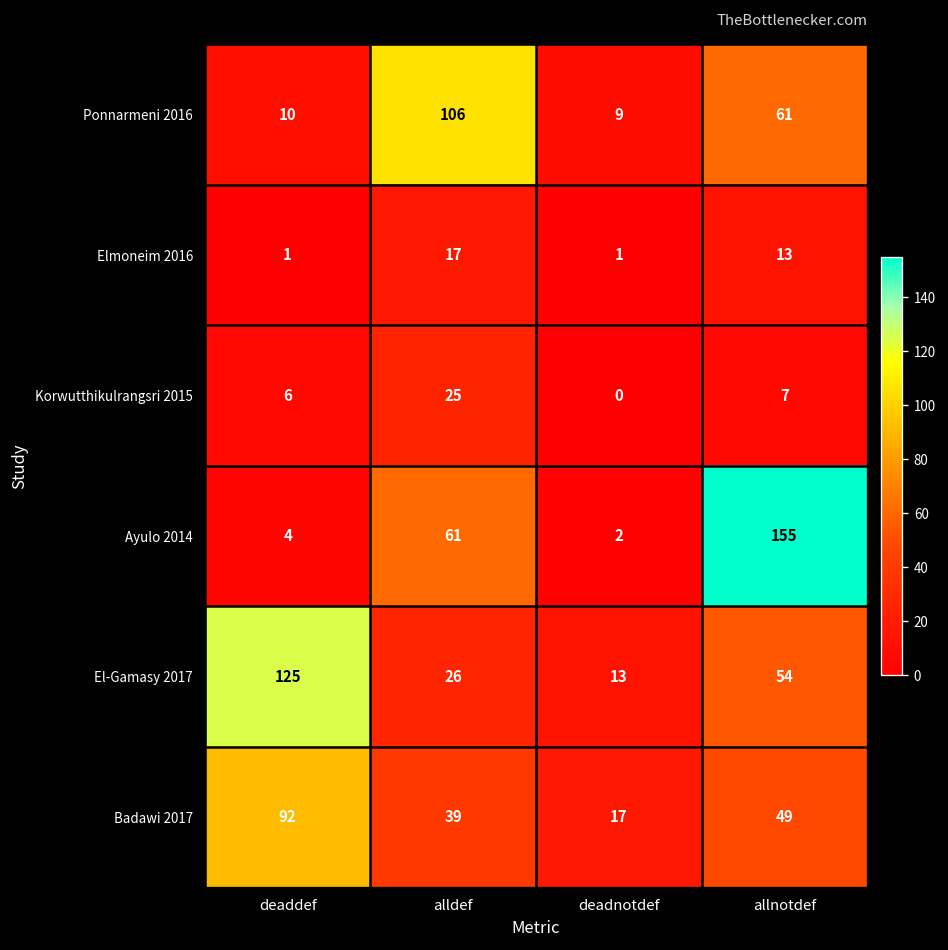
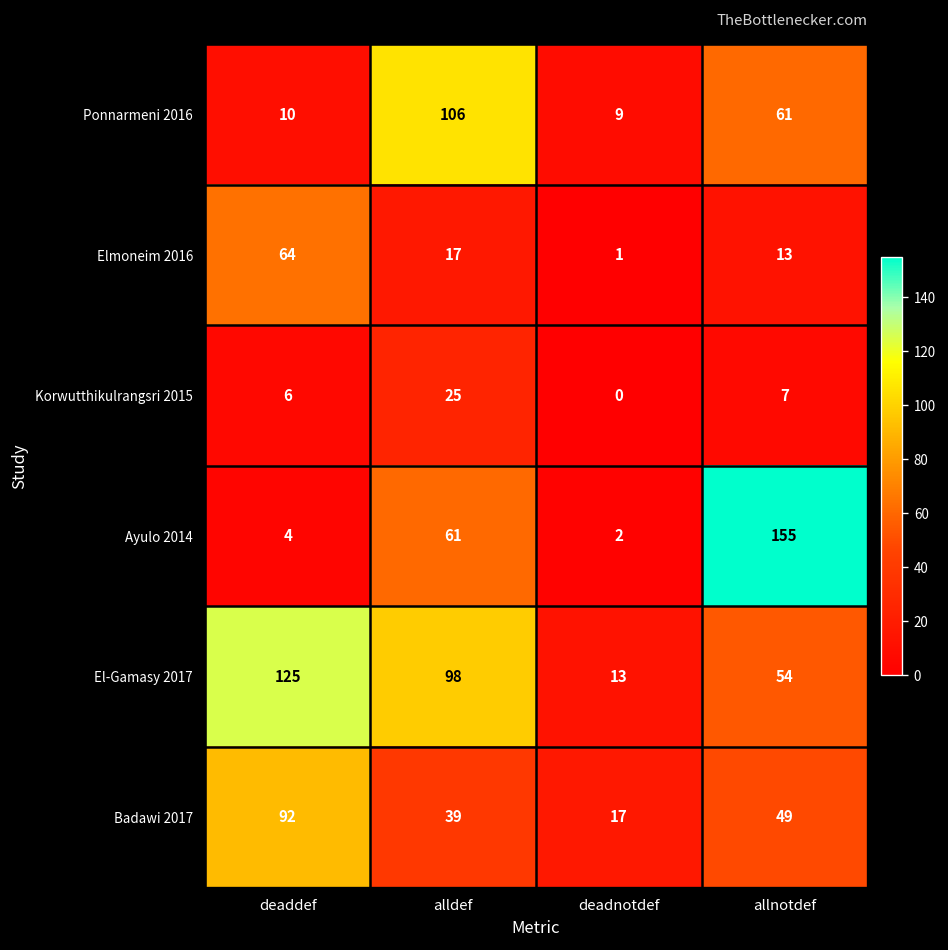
  {
    "Ponnarmeni 2016": {
      "deaddef": 10,
      "alldef": 106,
      "deadnotdef": 9,
      "allnotdef": 61
    },
    "Elmoneim 2016": {
-     "deaddef": 1,
+     "deaddef": 64,
      "alldef": 17,
      "deadnotdef": 1,
      "allnotdef": 13
    },
    "Korwutthikulrangsri 2015": {
      "deaddef": 6,
      "alldef": 25,
      "deadnotdef": 0,
      "allnotdef": 7
    },
    "Ayulo 2014": {
      "deaddef": 4,
      "alldef": 61,
      "deadnotdef": 2,
      "allnotdef": 155
    },
    "El-Gamasy 2017": {
      "deaddef": 125,
-     "alldef": 26,
+     "alldef": 98,
      "deadnotdef": 13,
      "allnotdef": 54
    },
    "Badawi 2017": {
      "deaddef": 92,
      "alldef": 39,
      "deadnotdef": 17,
      "allnotdef": 49
    }
  }
